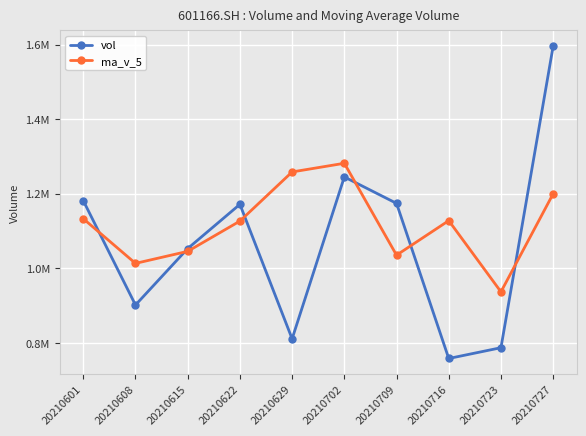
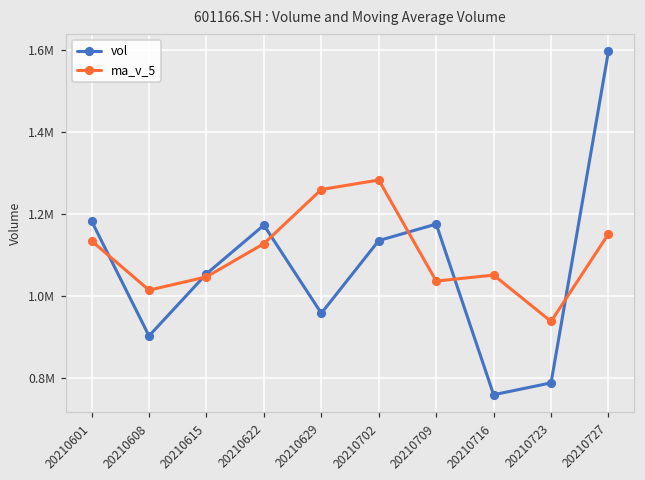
  {
    "vol": {
      "20210601": 1180000,
      "20210608": 900000,
      "20210615": 1050000,
      "20210622": 1170000,
-     "20210629": 810000,
-     "20210702": 1250000,
+     "20210629": 960000,
+     "20210702": 1130000,
      "20210709": 1170000,
      "20210716": 760000,
      "20210723": 790000,
      "20210727": 1600000
    },
    "ma_v_5": {
      "20210601": 1130000,
      "20210608": 1010000,
      "20210615": 1050000,
      "20210622": 1130000,
      "20210629": 1260000,
      "20210702": 1280000,
      "20210709": 1040000,
-     "20210716": 1130000,
+     "20210716": 1050000,
      "20210723": 940000,
-     "20210727": 1200000
+     "20210727": 1150000
    }
  }
